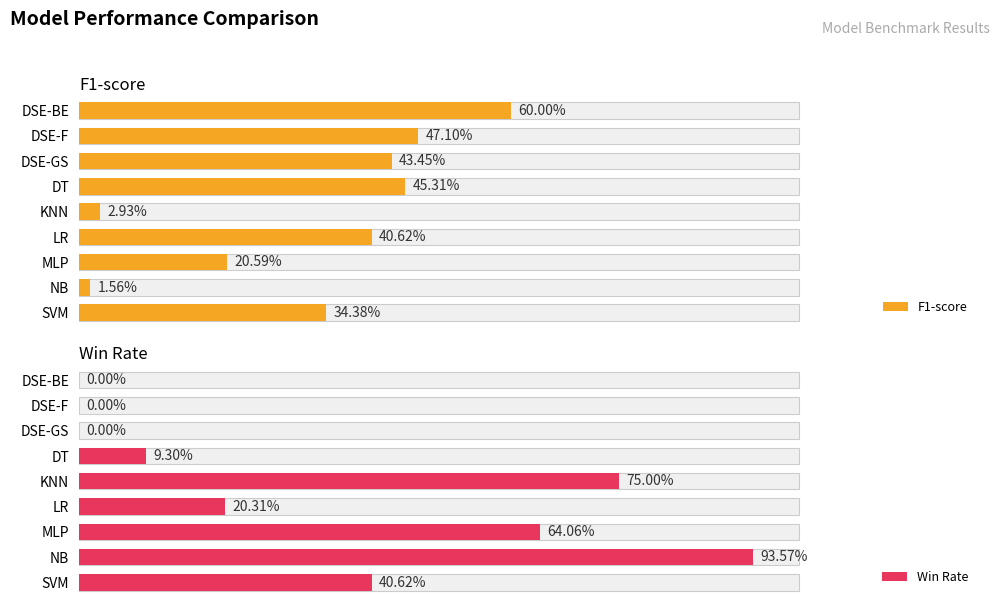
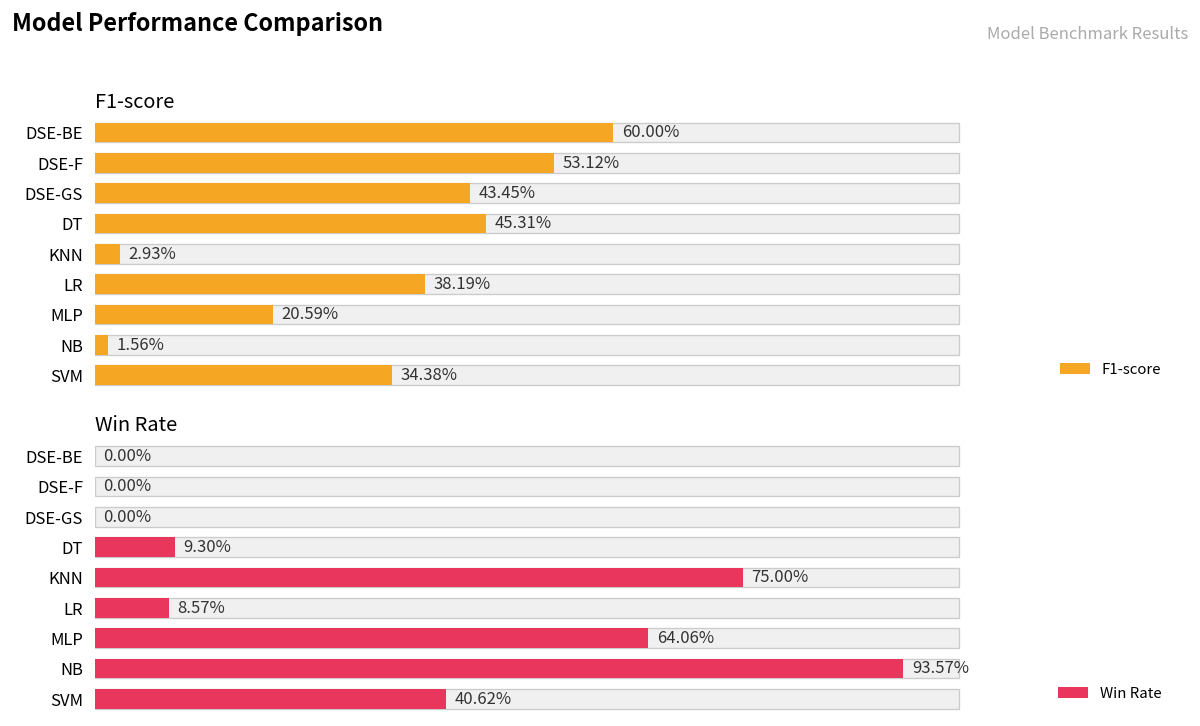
  {
    "F1-score": {
      "F1-score": {
-       "DSE-F": "47.10%",
-       "LR": "40.62%"
+       "DSE-F": "53.12%",
+       "LR": "38.19%"
      }
    },
    "Win Rate": {
      "Win Rate": {
        "DSE-BE": "0.00%",
        "DSE-F": "0.00%",
        "DSE-GS": "0.00%",
-       "LR": "20.31%"
+       "LR": "8.57%"
      }
    }
  }
